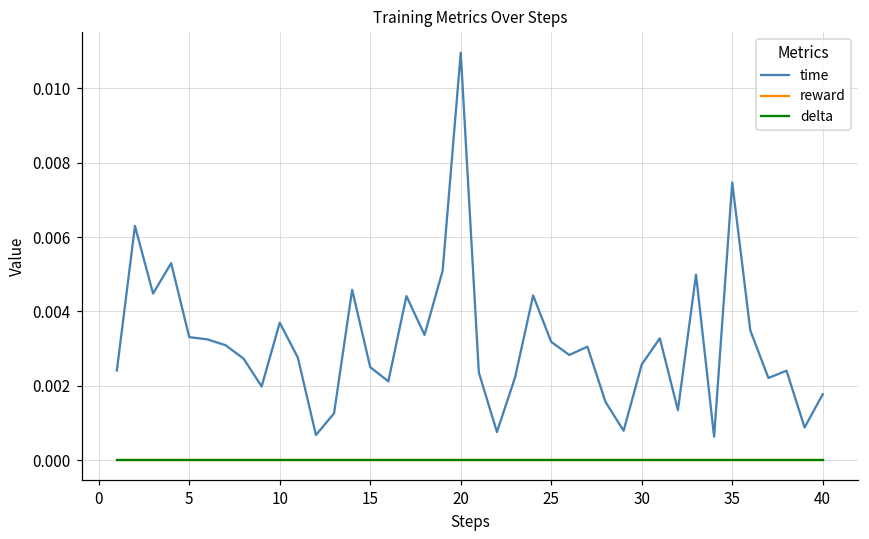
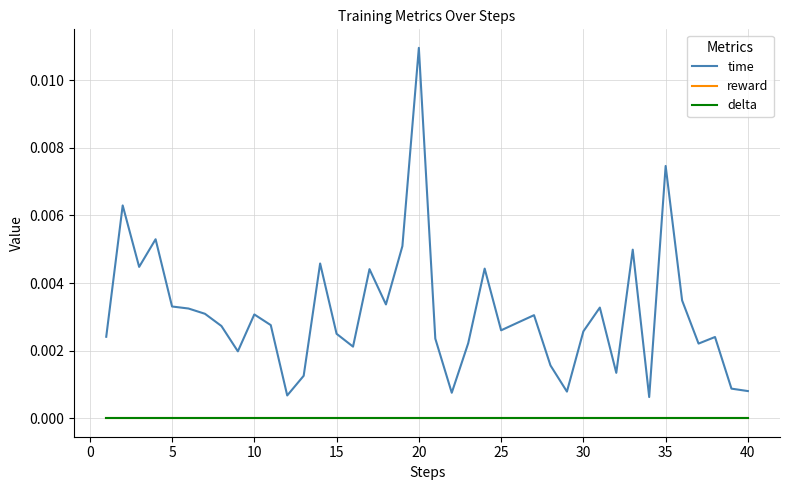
  {
    "time": {
      "5": 0.0033,
-     "10": 0.0037,
+     "10": 0.0031,
      "15": 0.0025,
      "20": 0.0110,
-     "25": 0.0032,
+     "25": 0.0026,
      "30": 0.0026,
      "35": 0.0075,
-     "40": 0.0018
+     "40": 0.0008
    },
    "delta": {
      "5": 0.0000,
      "10": 0.0000,
      "15": 0.0000,
      "20": 0.0000,
      "25": 0.0000,
      "30": 0.0000,
      "35": 0.0000,
      "40": 0.0000
    }
  }
